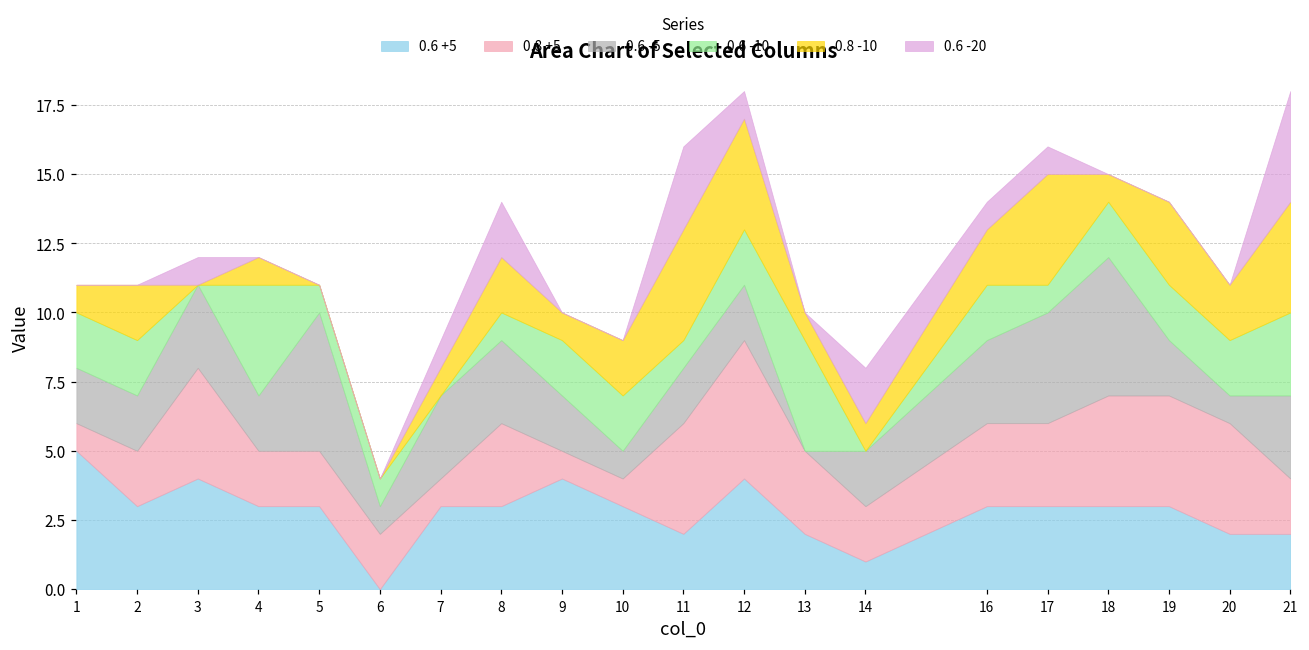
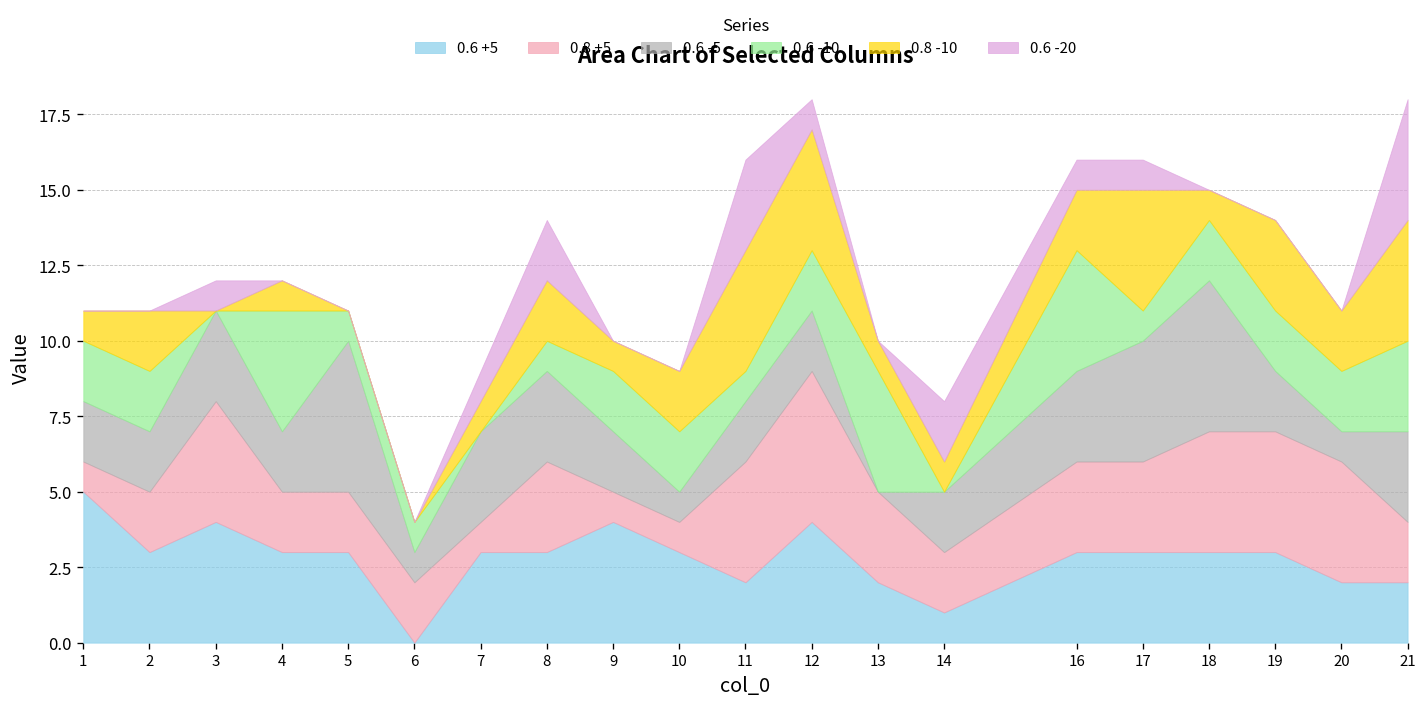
  {
    "0.6 +5": {
      "1": 5,
      "2": 3,
      "3": 4,
      "4": 3,
      "5": 3,
      "6": 0,
      "7": 3,
      "8": 3,
      "9": 4,
      "10": 3,
      "11": 2,
      "12": 4,
      "13": 2,
      "14": 1,
      "16": 3,
      "17": 3,
      "18": 3,
      "19": 3,
      "20": 2,
      "21": 2
    },
    "0.6 -10": {
-     "16": 2
+     "16": 4
    },
    "0.8 -10": {
      "7": 1,
      "8": 2,
      "11": 4,
      "12": 4,
      "14": 1,
      "16": 2,
      "17": 4,
      "21": 4
    }
  }
